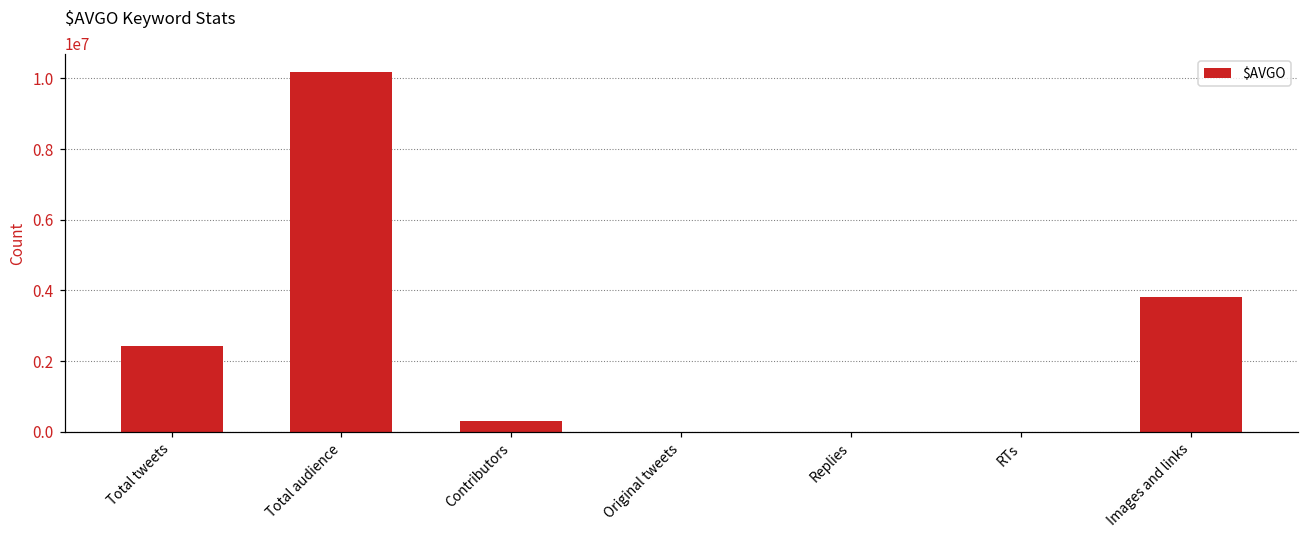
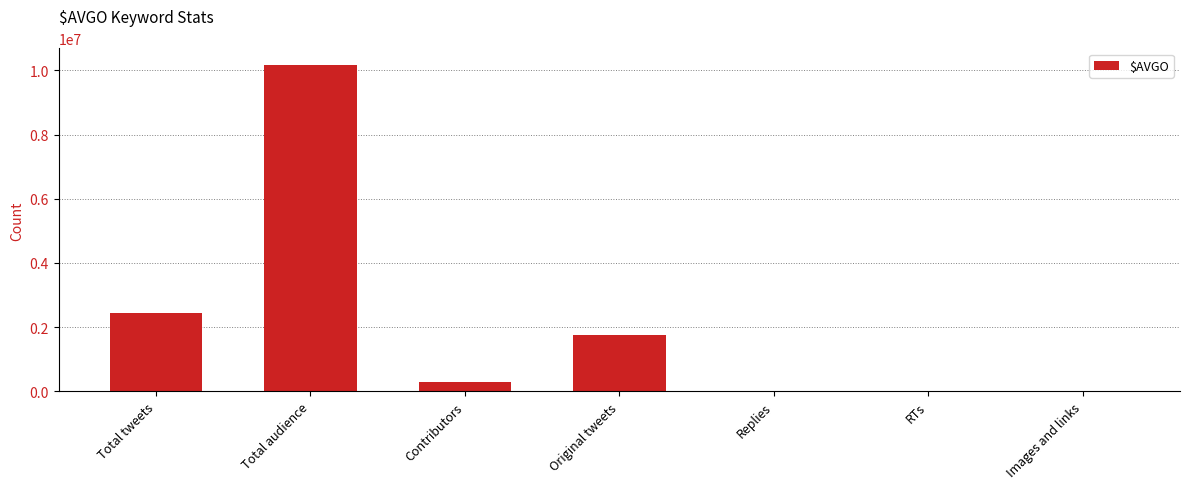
  {
    "Total tweets": 2400000,
    "Total audience": 10200000,
    "Contributors": 300000,
-   "Original tweets": 0,
-   "Images and links": 3800000
+   "Original tweets": 1800000,
+   "Images and links": 0
  }
